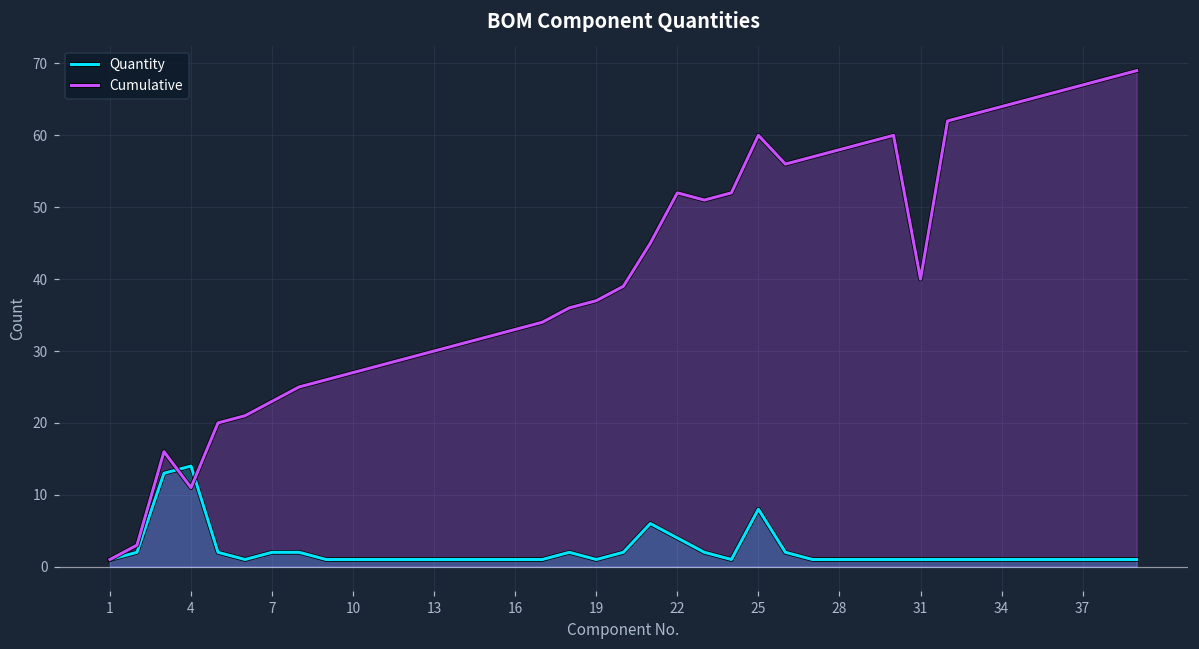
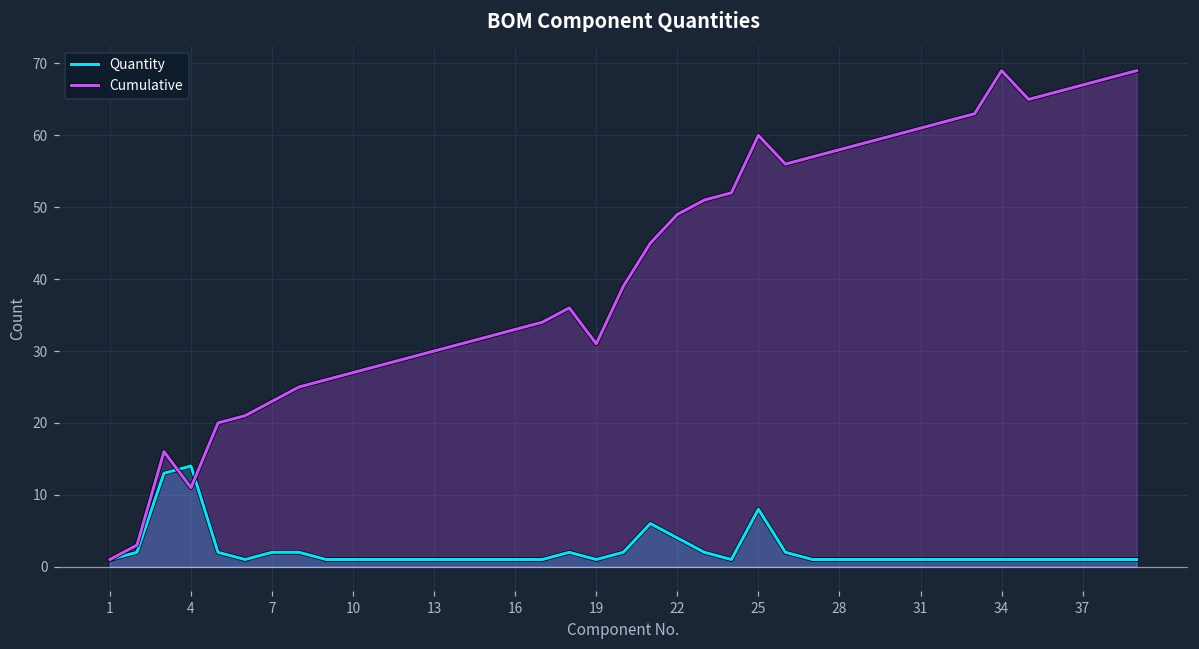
  {
    "Quantity": {
      "4": 14,
      "7": 2,
      "10": 1,
      "13": 1,
      "16": 1,
      "19": 1,
      "22": 4,
      "25": 8,
      "28": 1,
      "31": 1,
      "34": 1,
      "37": 1
    },
    "Cumulative": {
      "4": 11,
      "7": 23,
      "10": 27,
      "13": 30,
      "16": 33,
-     "19": 37,
-     "22": 52,
+     "19": 31,
+     "22": 49,
      "25": 60,
      "28": 58,
-     "31": 40,
-     "34": 64,
+     "31": 61,
+     "34": 69,
      "37": 67
    }
  }
